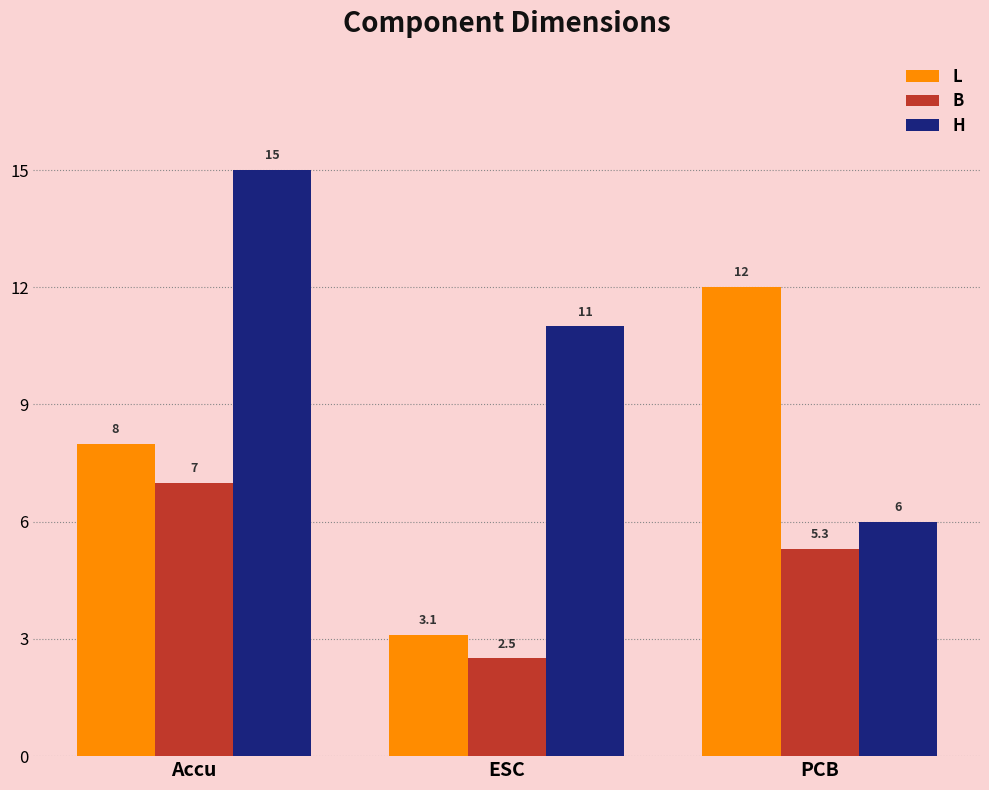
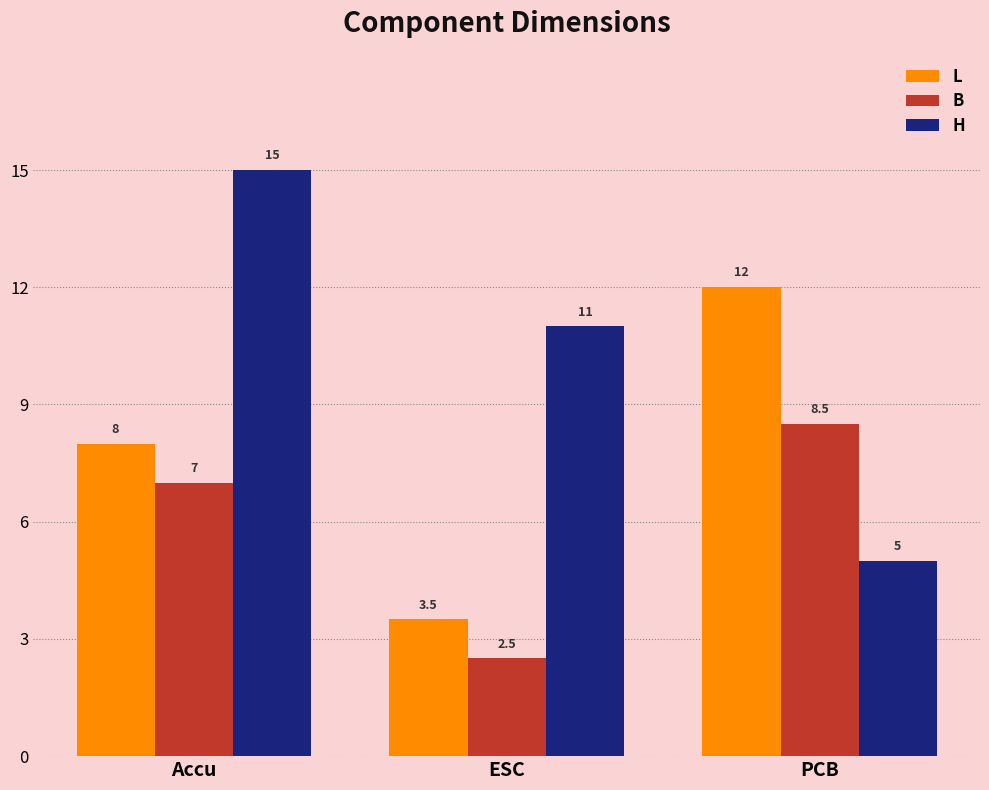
  {
    "L": {
      "Accu": 8,
-     "ESC": 3.1,
+     "ESC": 3.5,
      "PCB": 12
    },
    "B": {
      "Accu": 7,
      "ESC": 2.5,
-     "PCB": 5.3
+     "PCB": 8.5
    },
    "H": {
      "Accu": 15,
      "ESC": 11,
-     "PCB": 6
+     "PCB": 5
    }
  }
